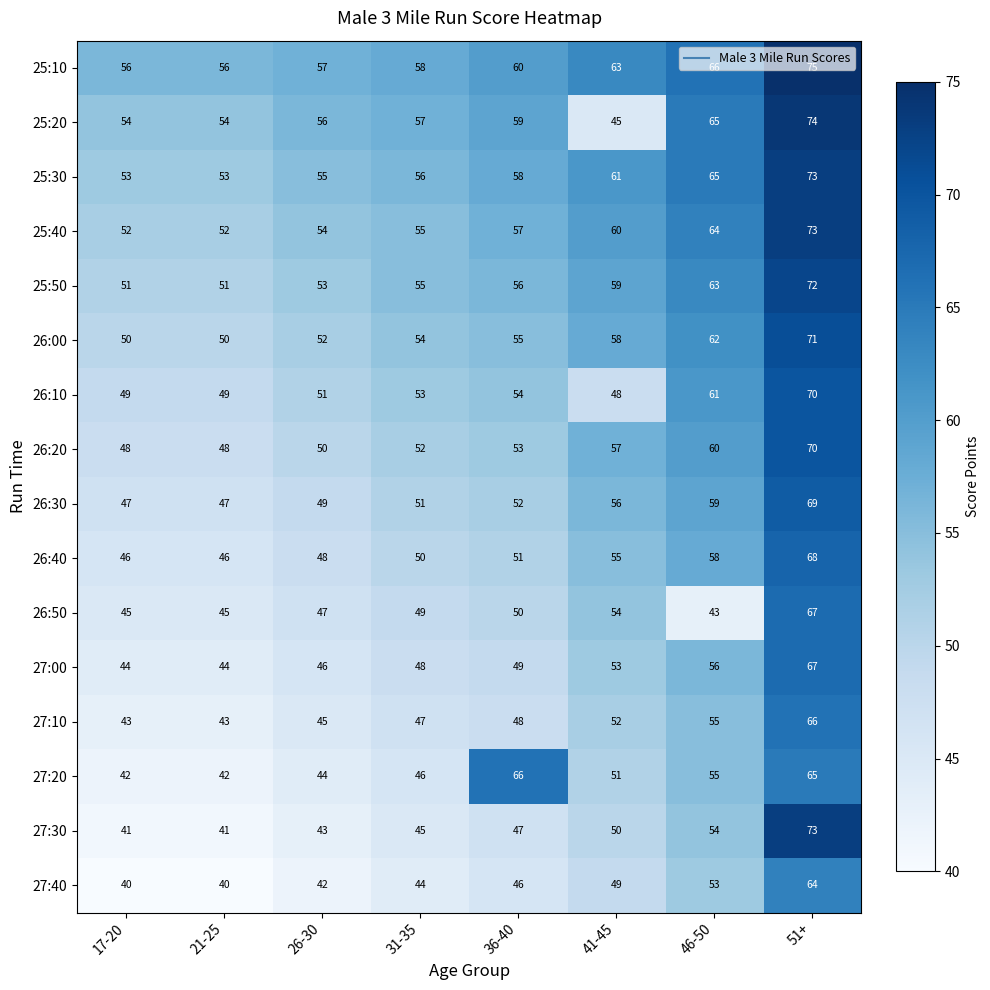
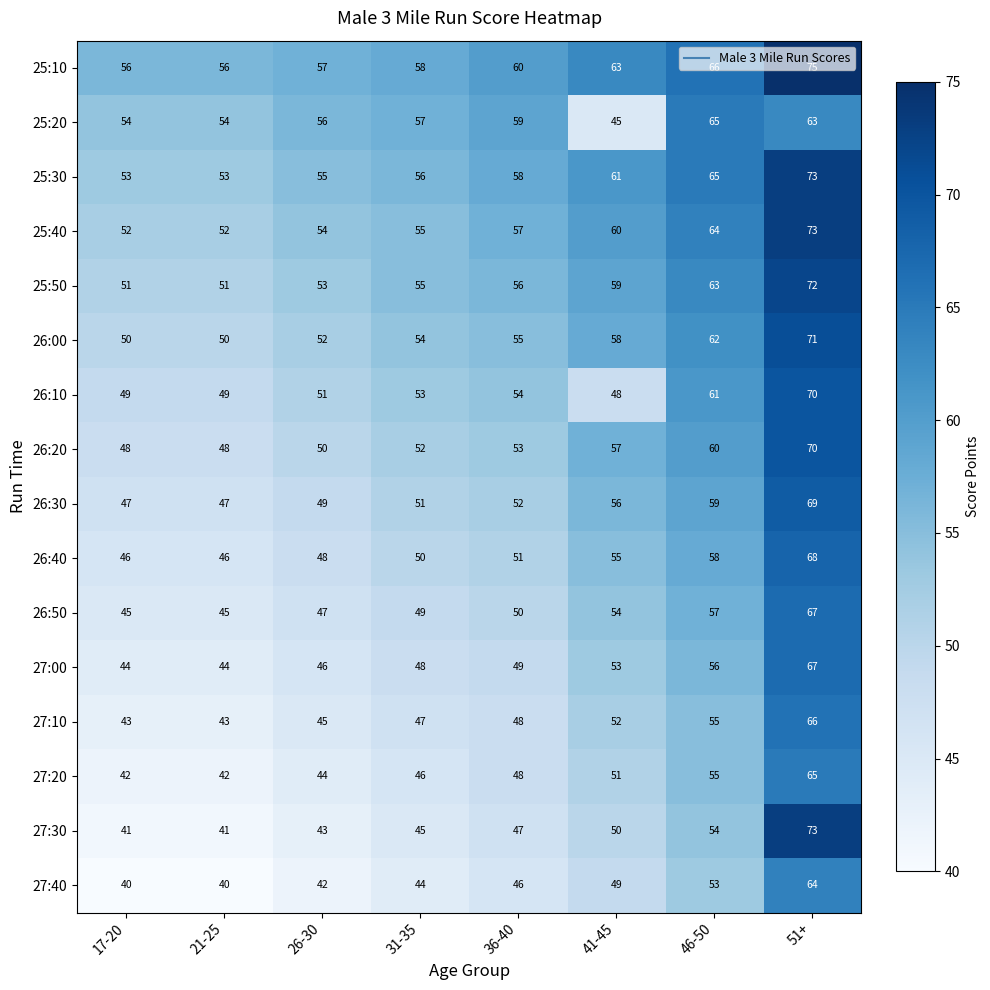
  {
    "25:10": {
      "17-20": 56,
      "21-25": 56,
      "26-30": 57,
      "31-35": 58,
      "36-40": 60,
      "41-45": 63
    },
    "25:20": {
      "17-20": 54,
      "21-25": 54,
      "26-30": 56,
      "31-35": 57,
      "36-40": 59,
      "41-45": 45,
      "46-50": 65,
-     "51+": 74
+     "51+": 63
    },
    "25:30": {
      "17-20": 53,
      "21-25": 53,
      "26-30": 55,
      "31-35": 56,
      "36-40": 58,
      "41-45": 61,
      "46-50": 65,
      "51+": 73
    },
    "25:40": {
      "17-20": 52,
      "21-25": 52,
      "26-30": 54,
      "31-35": 55,
      "36-40": 57,
      "41-45": 60,
      "46-50": 64,
      "51+": 73
    },
    "25:50": {
      "17-20": 51,
      "21-25": 51,
      "26-30": 53,
      "31-35": 55,
      "36-40": 56,
      "41-45": 59,
      "46-50": 63,
      "51+": 72
    },
    "26:00": {
      "17-20": 50,
      "21-25": 50,
      "26-30": 52,
      "31-35": 54,
      "36-40": 55,
      "41-45": 58,
      "46-50": 62,
      "51+": 71
    },
    "26:10": {
      "17-20": 49,
      "21-25": 49,
      "26-30": 51,
      "31-35": 53,
      "36-40": 54,
      "41-45": 48,
      "46-50": 61,
      "51+": 70
    },
    "26:20": {
      "17-20": 48,
      "21-25": 48,
      "26-30": 50,
      "31-35": 52,
      "36-40": 53,
      "41-45": 57,
      "46-50": 60,
      "51+": 70
    },
    "26:30": {
      "17-20": 47,
      "21-25": 47,
      "26-30": 49,
      "31-35": 51,
      "36-40": 52,
      "41-45": 56,
      "46-50": 59,
      "51+": 69
    },
    "26:40": {
      "17-20": 46,
      "21-25": 46,
      "26-30": 48,
      "31-35": 50,
      "36-40": 51,
      "41-45": 55,
      "46-50": 58,
      "51+": 68
    },
    "26:50": {
      "17-20": 45,
      "21-25": 45,
      "26-30": 47,
      "31-35": 49,
      "36-40": 50,
      "41-45": 54,
-     "46-50": 43,
+     "46-50": 57,
      "51+": 67
    },
    "27:00": {
      "17-20": 44,
      "21-25": 44,
      "26-30": 46,
      "31-35": 48,
      "36-40": 49,
      "41-45": 53,
      "46-50": 56,
      "51+": 67
    },
    "27:10": {
      "17-20": 43,
      "21-25": 43,
      "26-30": 45,
      "31-35": 47,
      "36-40": 48,
      "41-45": 52,
      "46-50": 55,
      "51+": 66
    },
    "27:20": {
      "17-20": 42,
      "21-25": 42,
      "26-30": 44,
      "31-35": 46,
-     "36-40": 66,
+     "36-40": 48,
      "41-45": 51,
      "46-50": 55,
      "51+": 65
    },
    "27:30": {
      "17-20": 41,
      "21-25": 41,
      "26-30": 43,
      "31-35": 45,
      "36-40": 47,
      "41-45": 50,
      "46-50": 54,
      "51+": 73
    },
    "27:40": {
      "17-20": 40,
      "21-25": 40,
      "26-30": 42,
      "31-35": 44,
      "36-40": 46,
      "41-45": 49,
      "46-50": 53,
      "51+": 64
    }
  }
